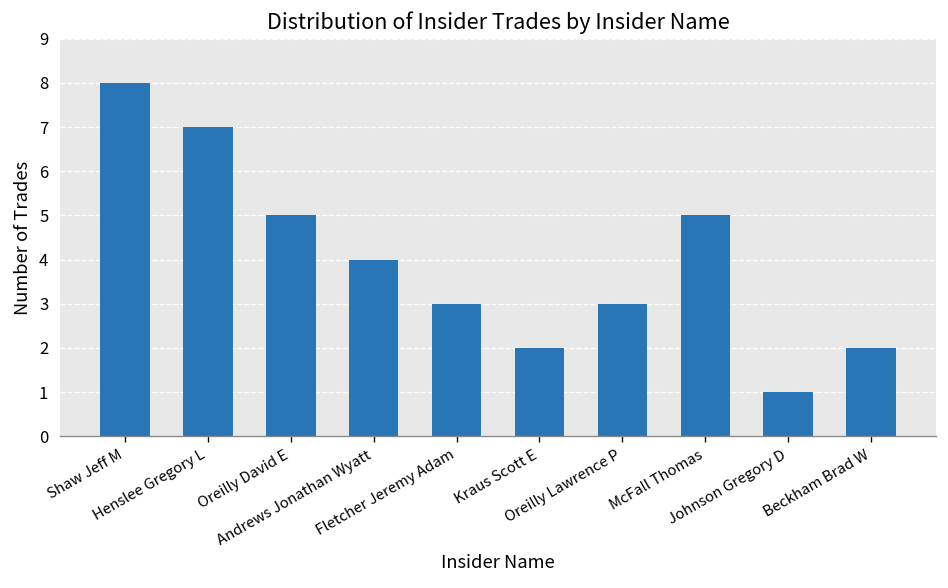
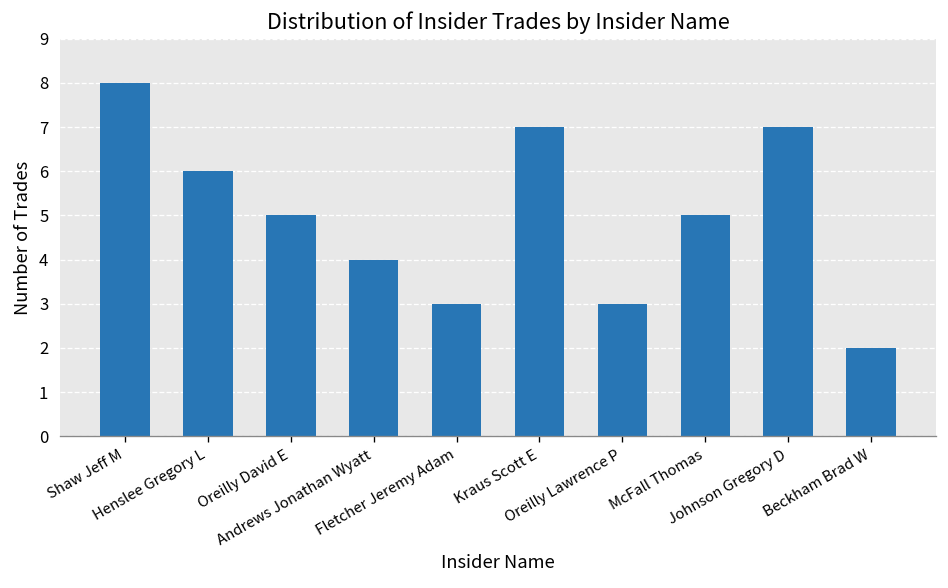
  {
    "Shaw Jeff M": 8,
-   "Henslee Gregory L": 7,
+   "Henslee Gregory L": 6,
    "Oreilly David E": 5,
    "Andrews Jonathan Wyatt": 4,
    "Fletcher Jeremy Adam": 3,
-   "Kraus Scott E": 2,
+   "Kraus Scott E": 7,
    "Oreilly Lawrence P": 3,
    "McFall Thomas": 5,
-   "Johnson Gregory D": 1,
+   "Johnson Gregory D": 7,
    "Beckham Brad W": 2
  }
